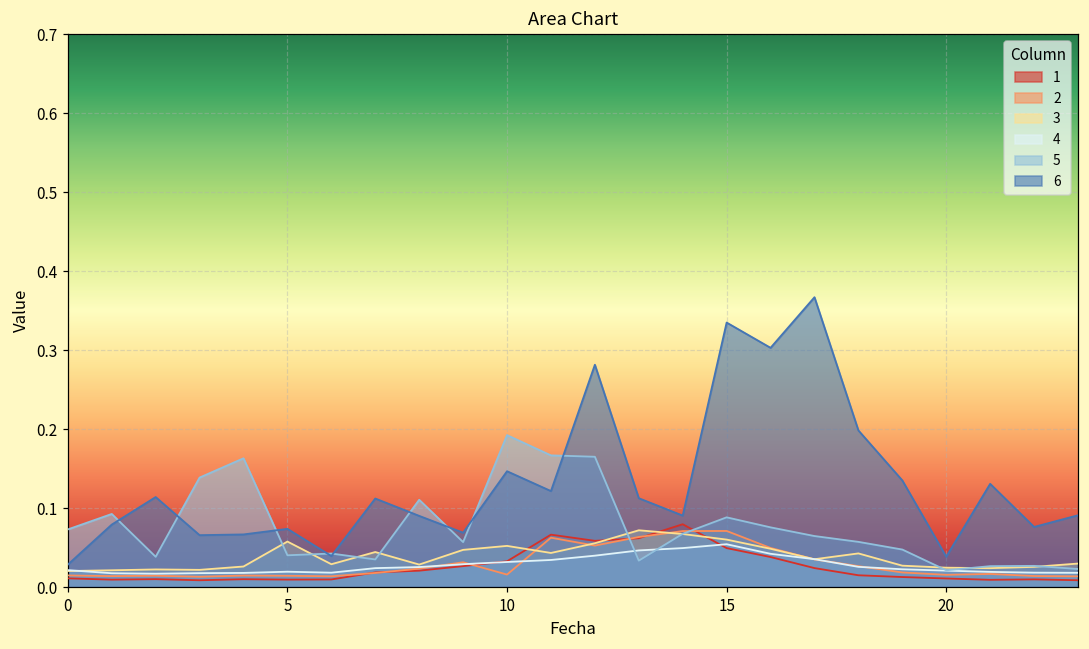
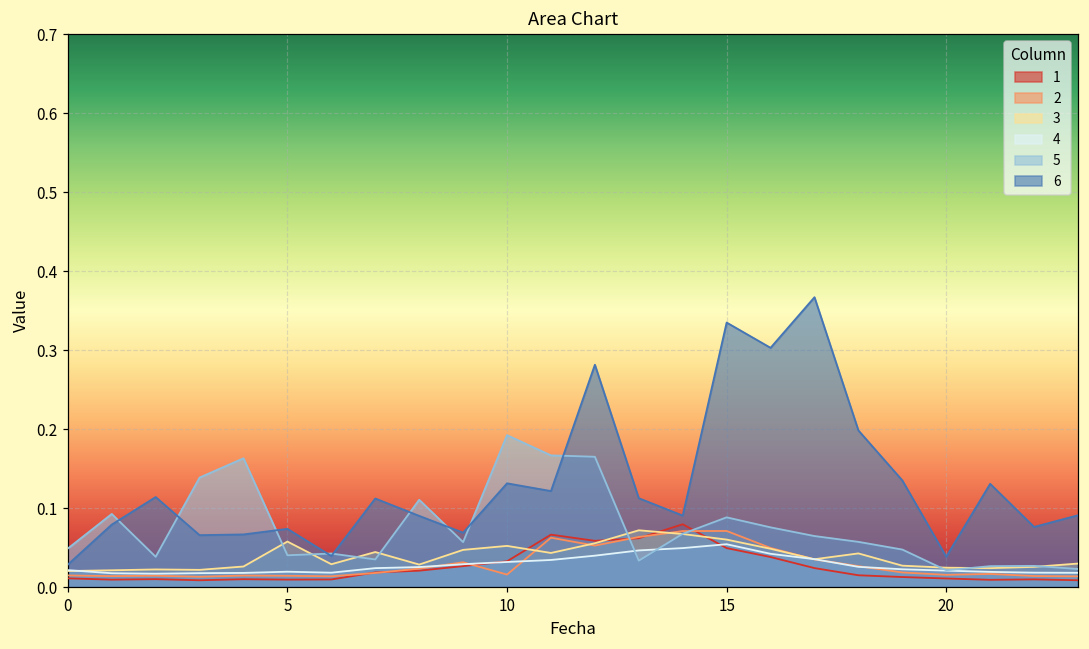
  {
    "1": {
      "0": 0.01,
      "5": 0.01,
      "15": 0.05,
      "20": 0.01
    },
    "2": {
      "0": 0.01,
      "5": 0.01,
      "10": 0.02,
      "15": 0.07,
      "20": 0.02
    },
    "3": {
      "5": 0.06,
      "10": 0.05,
      "15": 0.06
    },
    "4": {
      "5": 0.02,
      "15": 0.05
    },
    "5": {
-     "0": 0.07,
+     "0": 0.05,
      "5": 0.04,
      "10": 0.19,
      "15": 0.09
    },
    "6": {
      "0": 0.03,
      "5": 0.07,
-     "10": 0.15,
+     "10": 0.13,
      "15": 0.34,
      "20": 0.04
    }
  }
